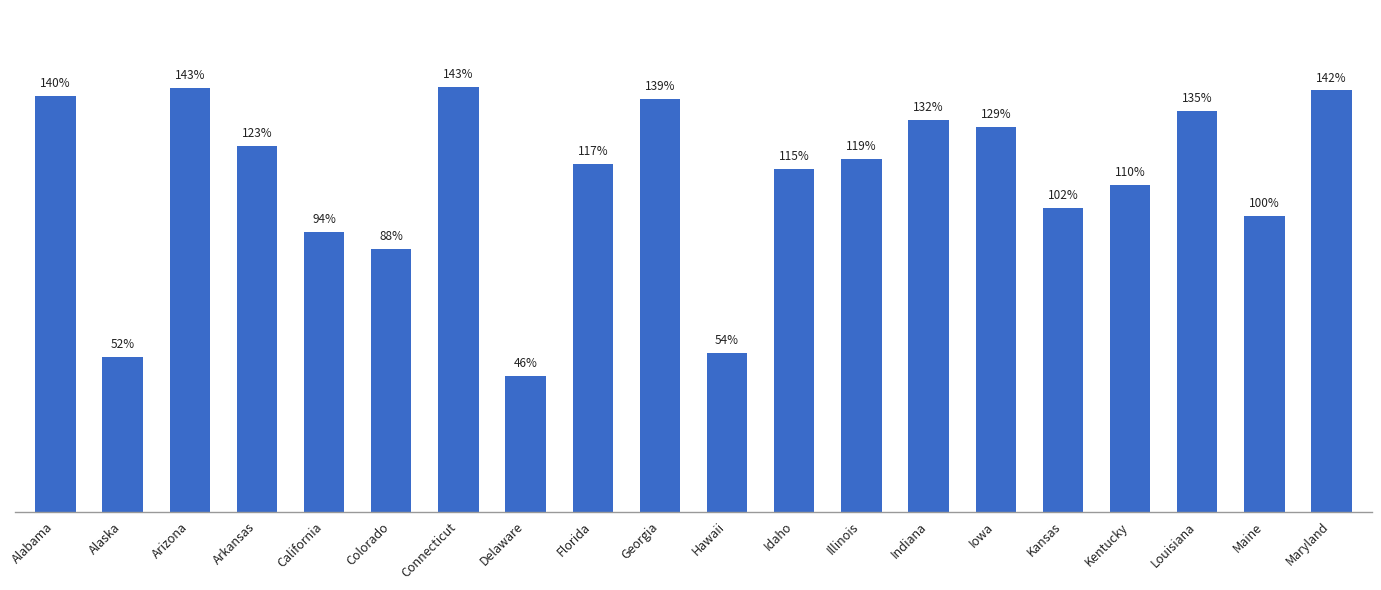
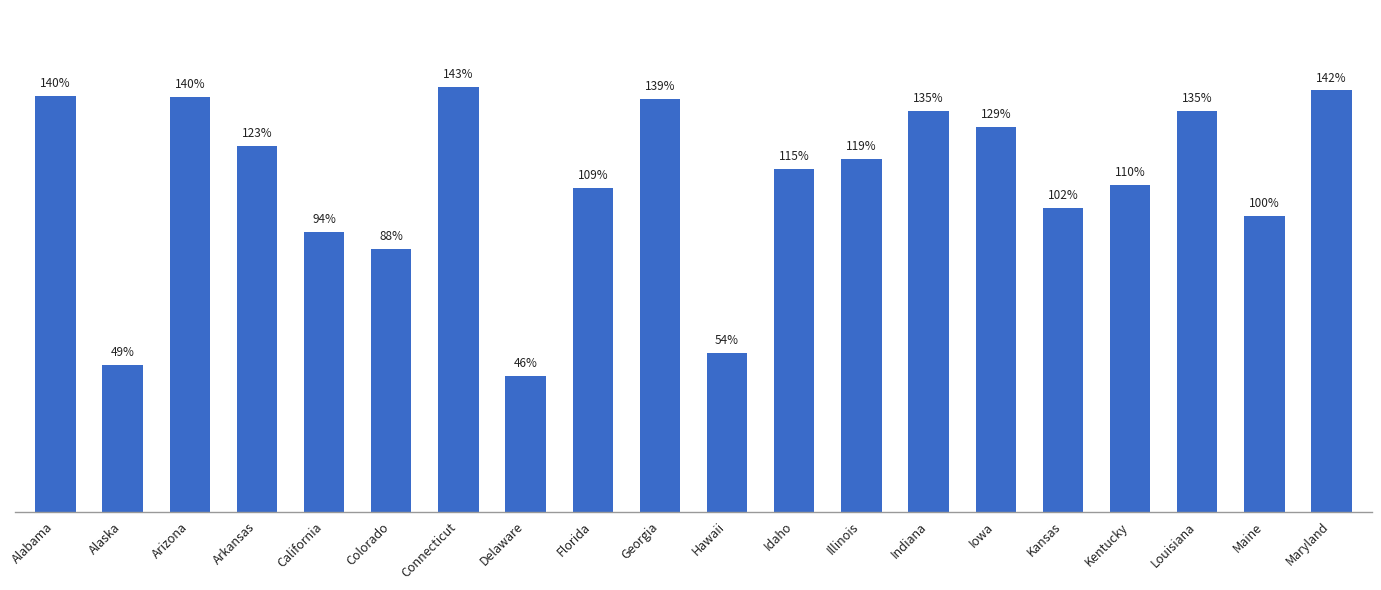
  {
    "Alabama": "140%",
-   "Alaska": "52%",
-   "Arizona": "143%",
+   "Alaska": "49%",
+   "Arizona": "140%",
    "Arkansas": "123%",
    "California": "94%",
    "Colorado": "88%",
    "Connecticut": "143%",
    "Delaware": "46%",
-   "Florida": "117%",
+   "Florida": "109%",
    "Georgia": "139%",
    "Hawaii": "54%",
    "Idaho": "115%",
    "Illinois": "119%",
-   "Indiana": "132%",
+   "Indiana": "135%",
    "Iowa": "129%",
    "Kansas": "102%",
    "Kentucky": "110%",
    "Louisiana": "135%",
    "Maine": "100%",
    "Maryland": "142%"
  }
